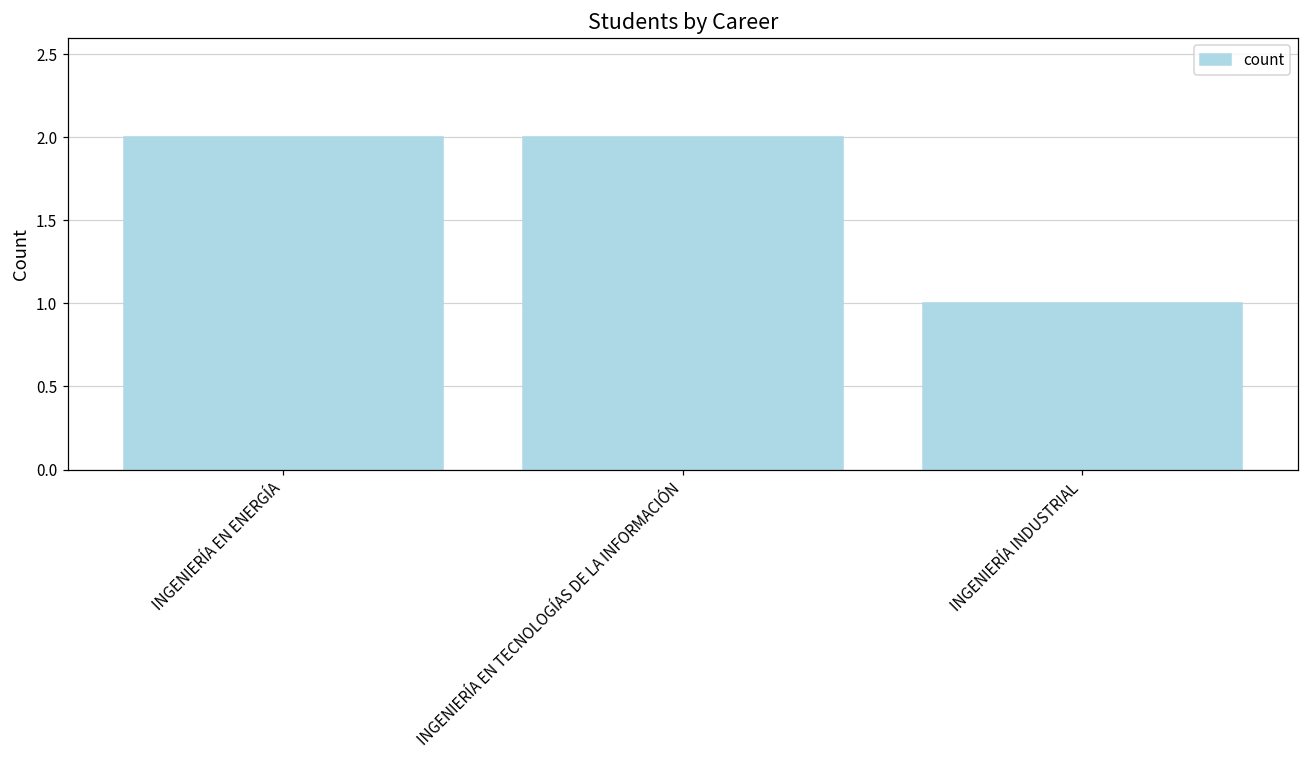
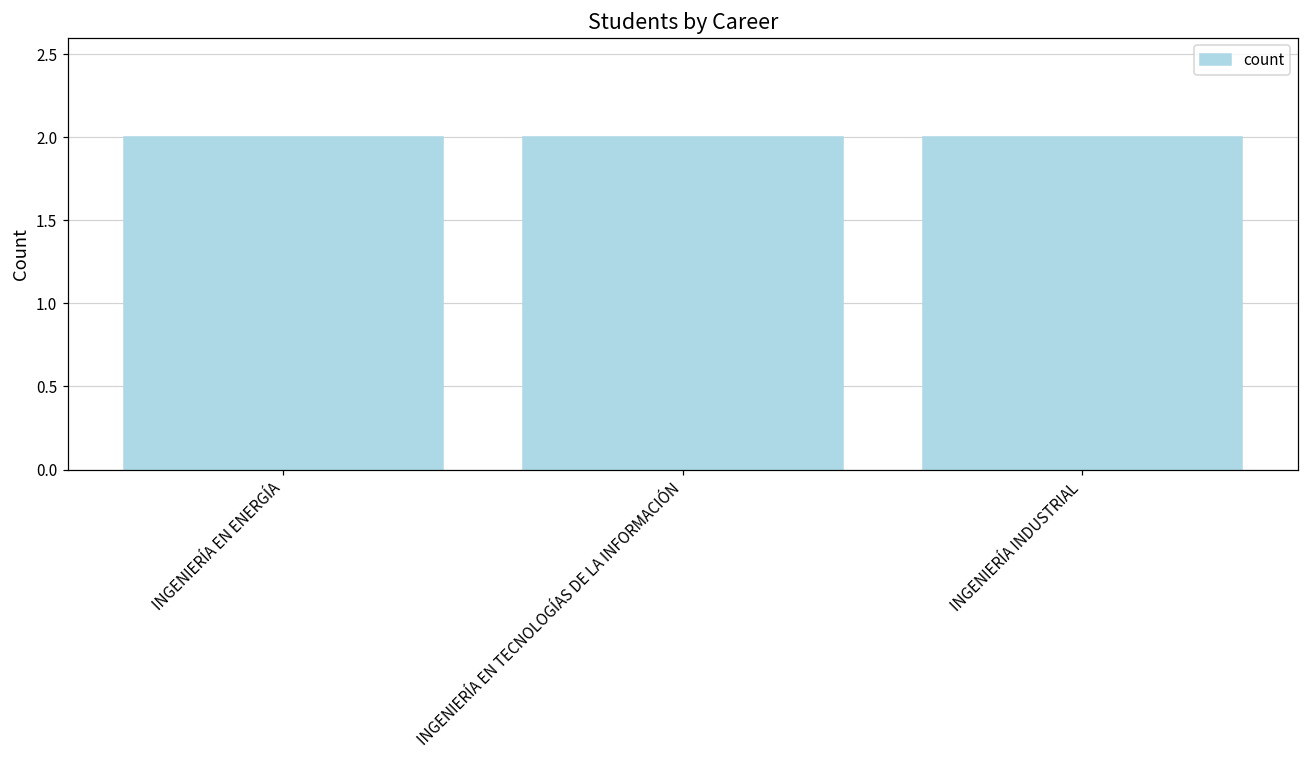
  {
    "INGENIERÍA EN ENERGÍA": 2,
    "INGENIERÍA EN TECNOLOGÍAS DE LA INFORMACIÓN": 2,
-   "INGENIERÍA INDUSTRIAL": 1
+   "INGENIERÍA INDUSTRIAL": 2
  }
